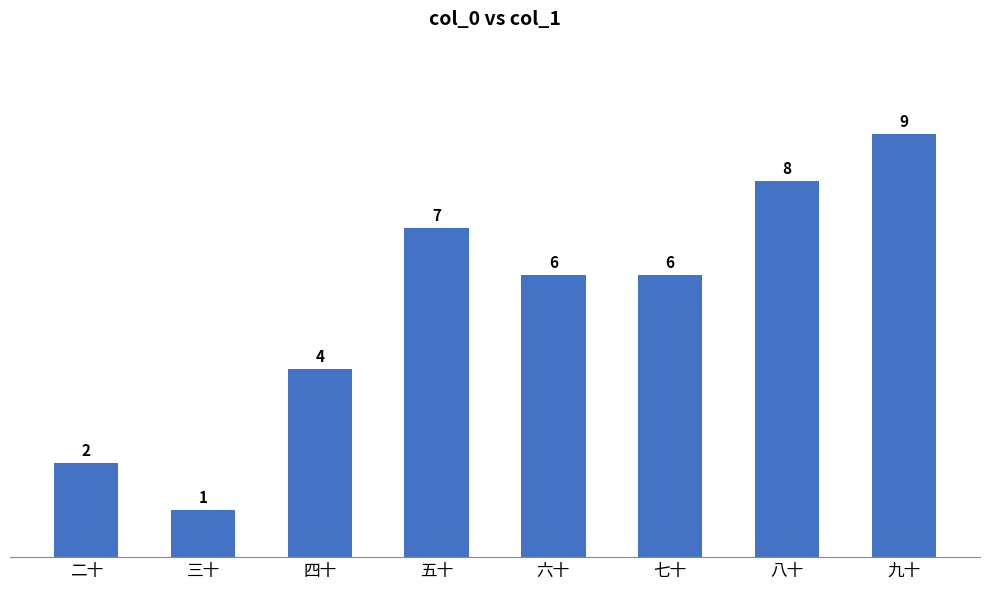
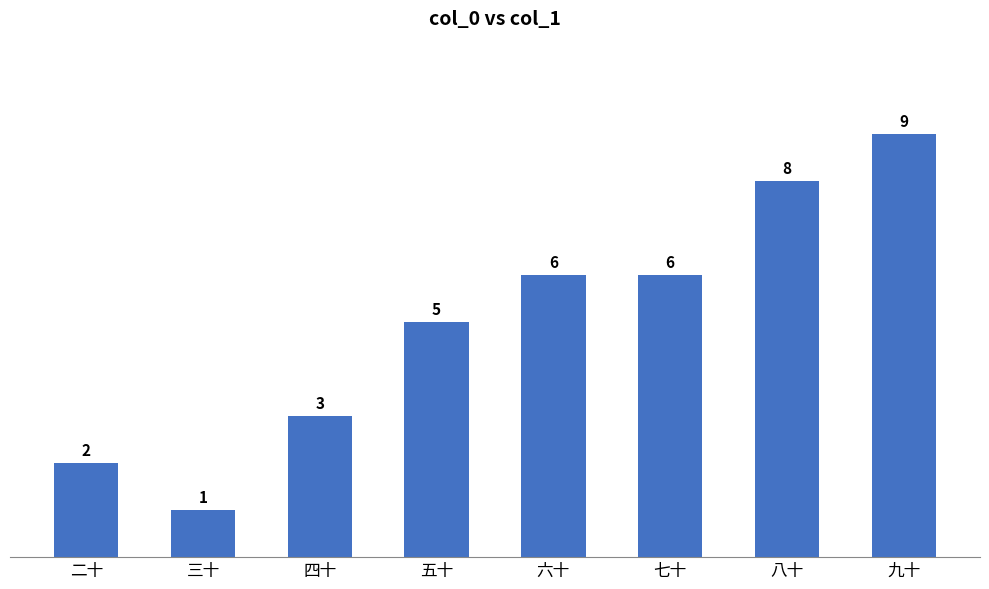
  {
    "二十": 2,
    "三十": 1,
-   "四十": 4,
-   "五十": 7,
+   "四十": 3,
+   "五十": 5,
    "六十": 6,
    "七十": 6,
    "八十": 8,
    "九十": 9
  }
